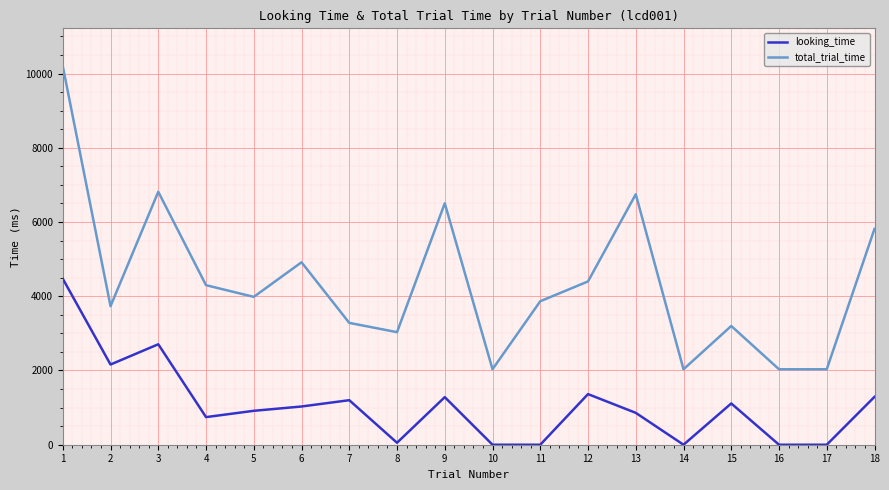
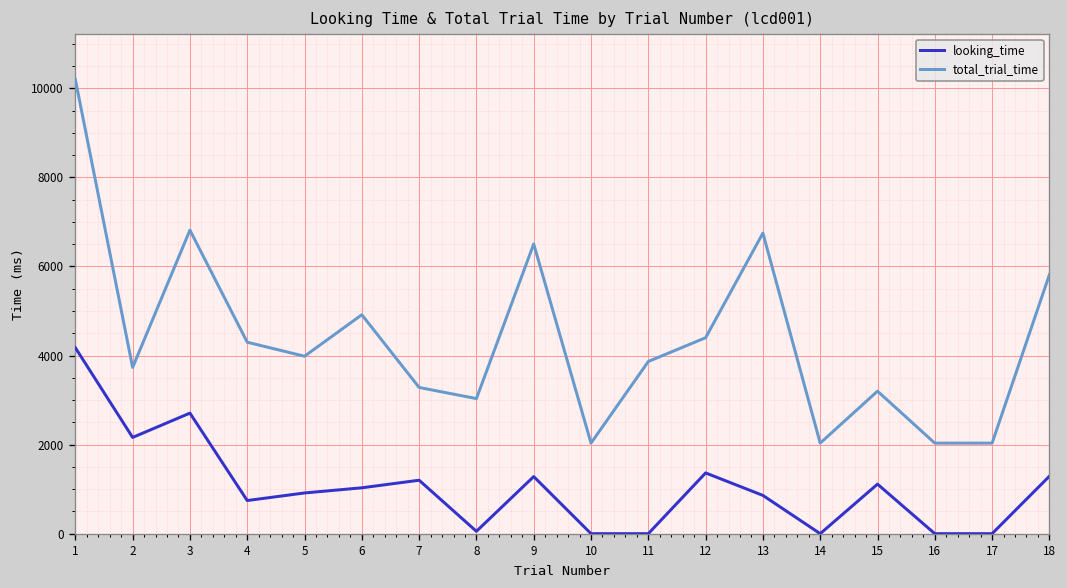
  {
    "looking_time": {
-     "1": 4500,
+     "1": 4200,
      "2": 2200,
      "3": 2700,
      "4": 700,
      "5": 900,
      "6": 1000,
      "7": 1200,
      "8": 100,
      "9": 1300,
      "10": 0,
      "11": 0,
      "12": 1400,
      "13": 900,
      "14": 0,
      "15": 1100,
      "16": 0,
      "17": 0,
      "18": 1300
    },
    "total_trial_time": {
      "1": 10200,
      "2": 3700,
      "3": 6800,
      "4": 4300,
      "5": 4000,
      "6": 4900,
      "7": 3300,
      "8": 3000,
      "9": 6500,
      "10": 2000,
      "11": 3900,
      "12": 4400,
      "13": 6700,
      "14": 2000,
      "15": 3200,
      "16": 2000,
      "17": 2000,
      "18": 5800
    }
  }
